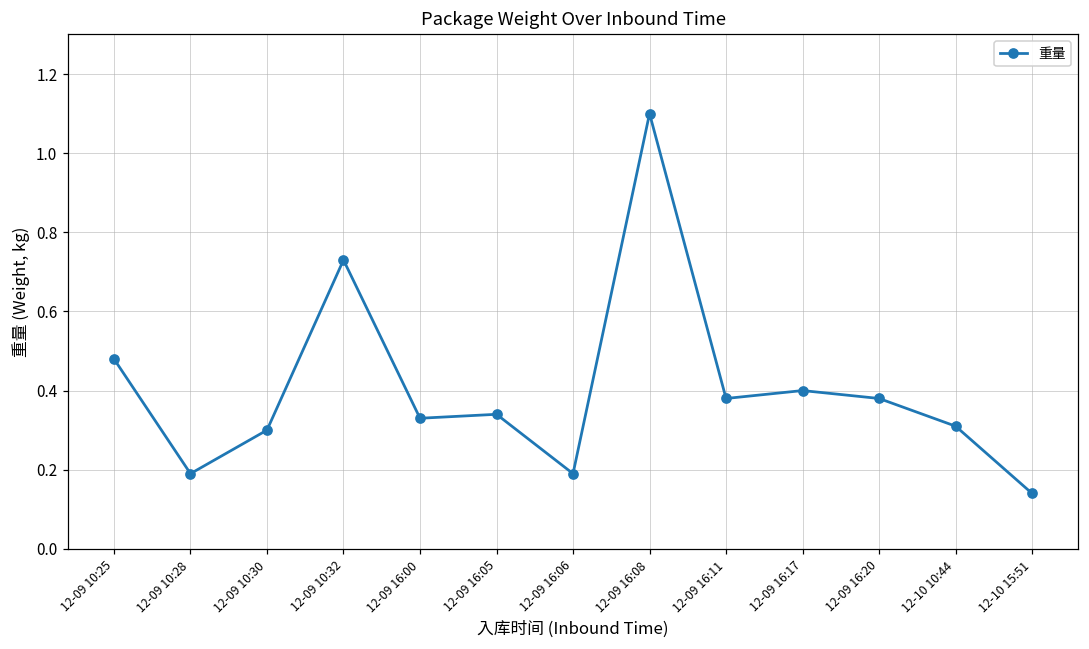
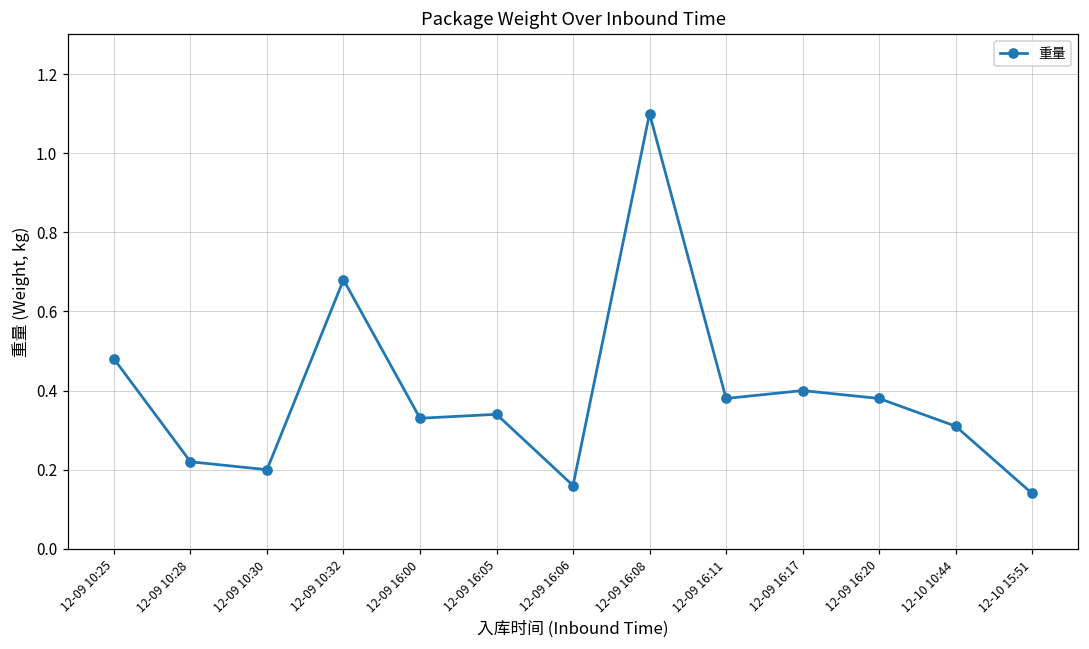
  {
    "12-09 10:25": 0.48,
-   "12-09 10:28": 0.19,
-   "12-09 10:30": 0.3,
-   "12-09 10:32": 0.73,
+   "12-09 10:28": 0.22,
+   "12-09 10:30": 0.2,
+   "12-09 10:32": 0.68,
    "12-09 16:00": 0.33,
    "12-09 16:05": 0.34,
-   "12-09 16:06": 0.19,
+   "12-09 16:06": 0.16,
    "12-09 16:08": 1.10,
    "12-09 16:11": 0.38,
    "12-09 16:17": 0.40,
    "12-09 16:20": 0.38,
    "12-10 10:44": 0.31,
    "12-10 15:51": 0.14
  }
